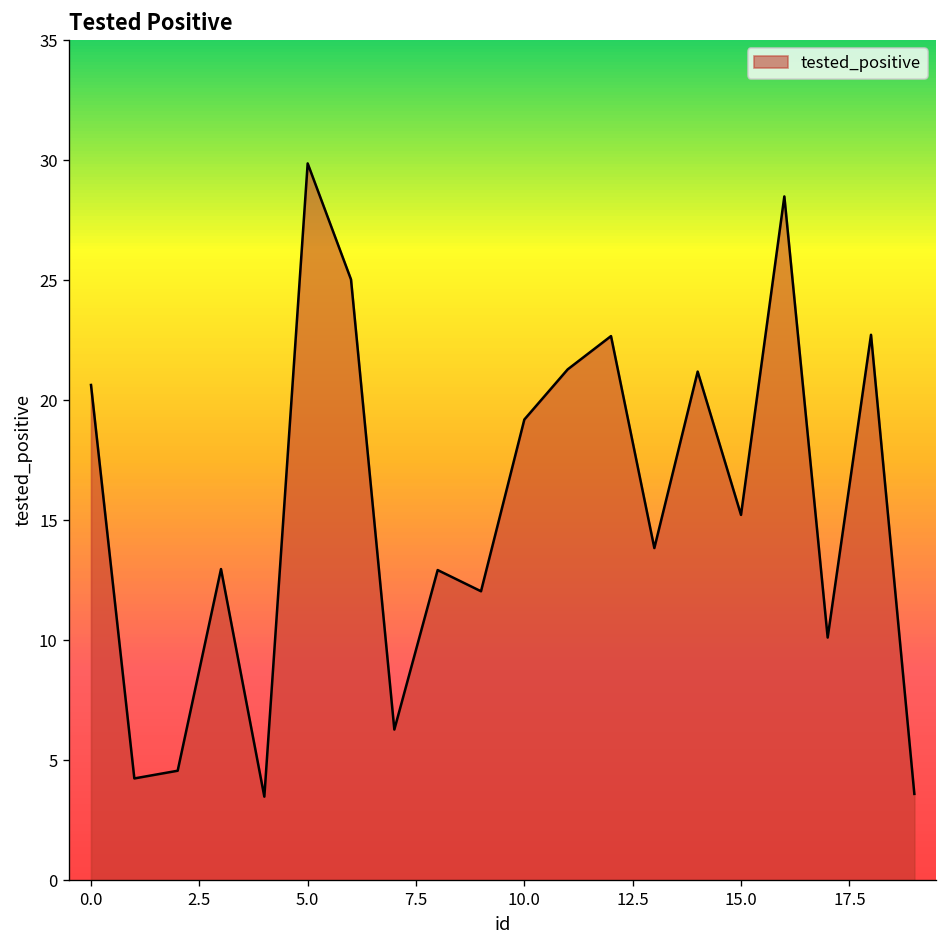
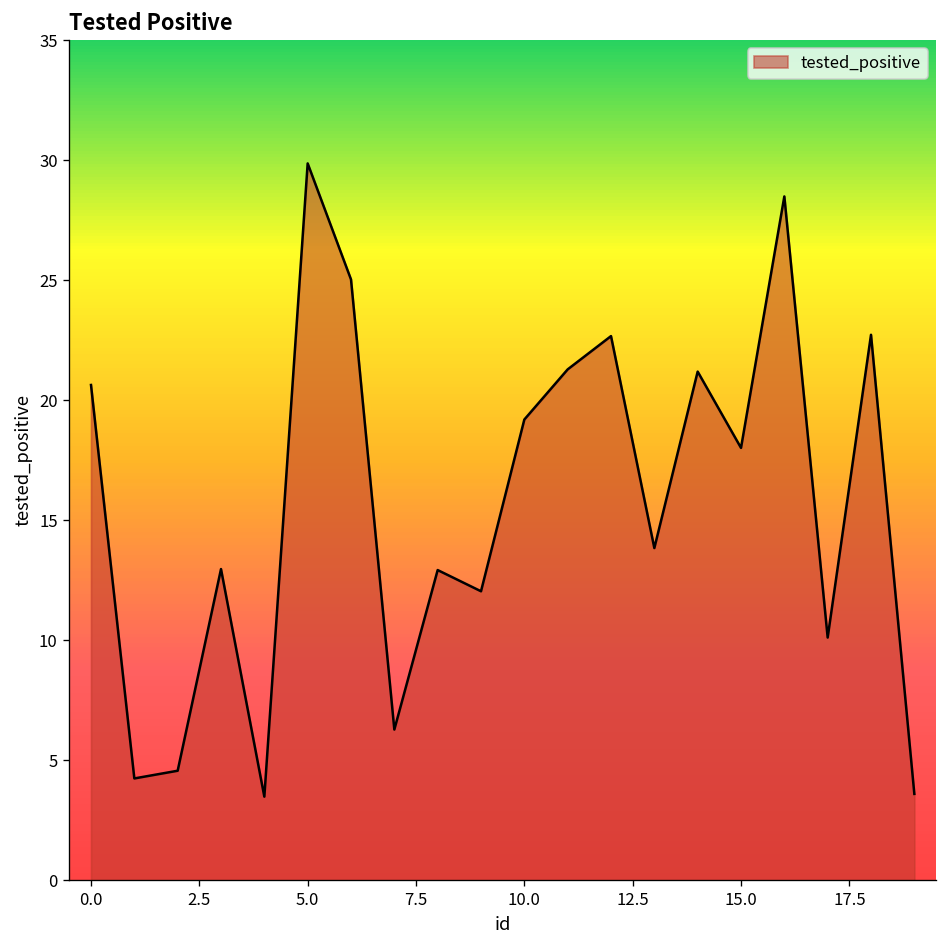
  {
    "0.0": 20.6,
    "5.0": 29.9,
    "10.0": 19.2,
-   "15.0": 15.2
+   "15.0": 18.0
  }
